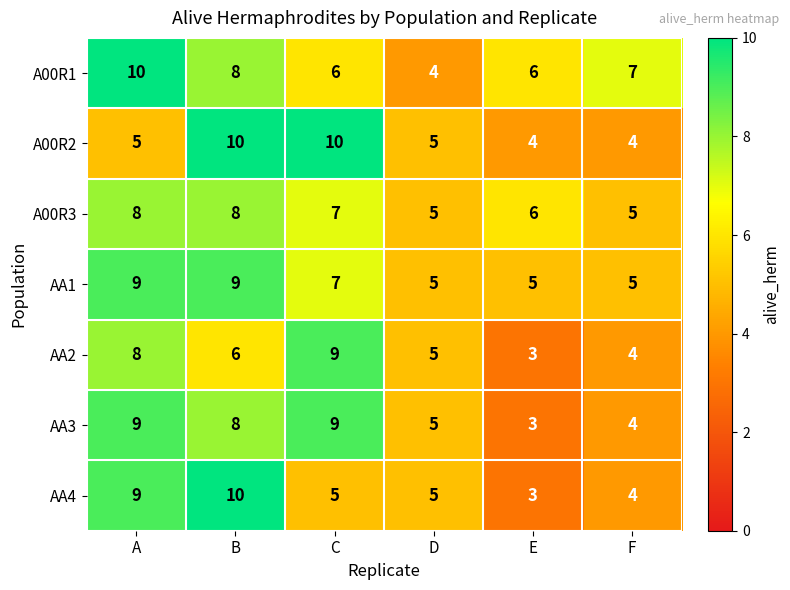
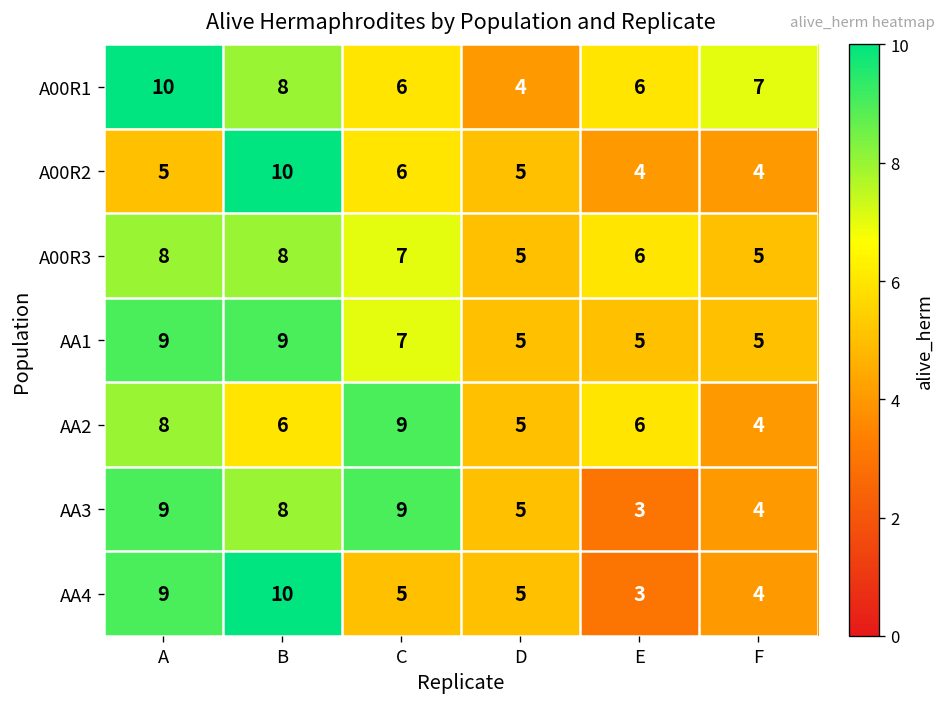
  {
    "A00R1": {
      "A": 10,
      "B": 8,
      "C": 6,
      "D": 4,
      "E": 6,
      "F": 7
    },
    "A00R2": {
      "A": 5,
      "B": 10,
-     "C": 10,
+     "C": 6,
      "D": 5,
      "E": 4,
      "F": 4
    },
    "A00R3": {
      "A": 8,
      "B": 8,
      "C": 7,
      "D": 5,
      "E": 6,
      "F": 5
    },
    "AA1": {
      "A": 9,
      "B": 9,
      "C": 7,
      "D": 5,
      "E": 5,
      "F": 5
    },
    "AA2": {
      "A": 8,
      "B": 6,
      "C": 9,
      "D": 5,
-     "E": 3,
+     "E": 6,
      "F": 4
    },
    "AA3": {
      "A": 9,
      "B": 8,
      "C": 9,
      "D": 5,
      "E": 3,
      "F": 4
    },
    "AA4": {
      "A": 9,
      "B": 10,
      "C": 5,
      "D": 5,
      "E": 3,
      "F": 4
    }
  }
